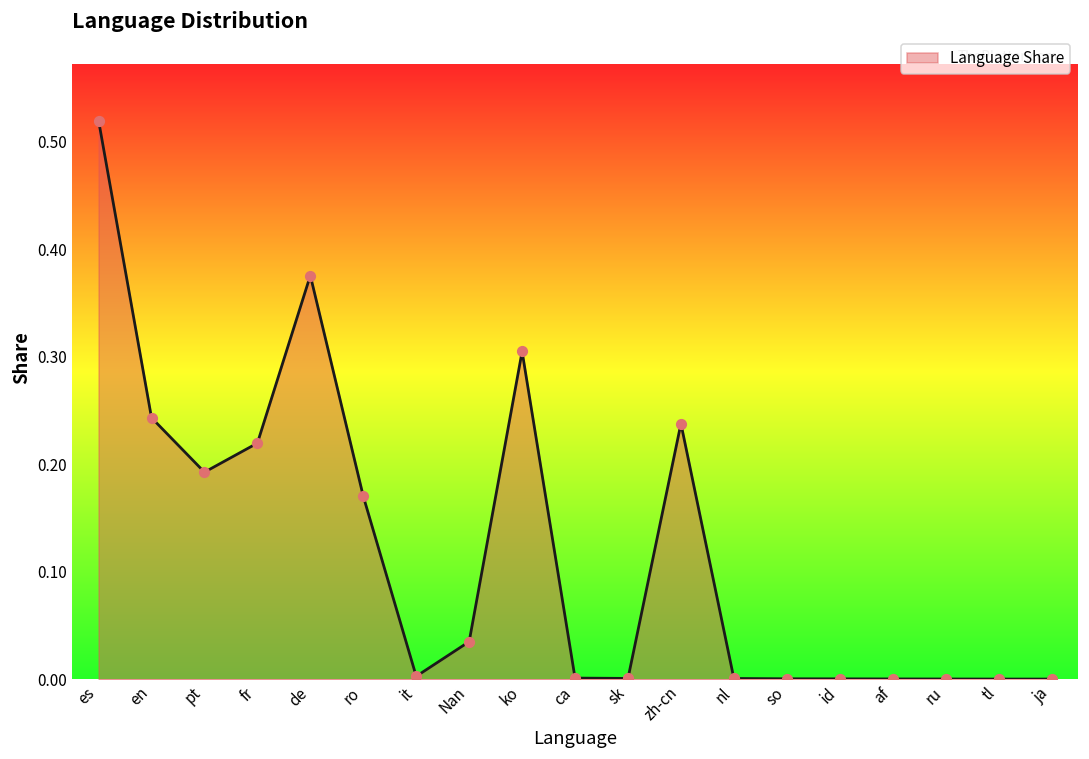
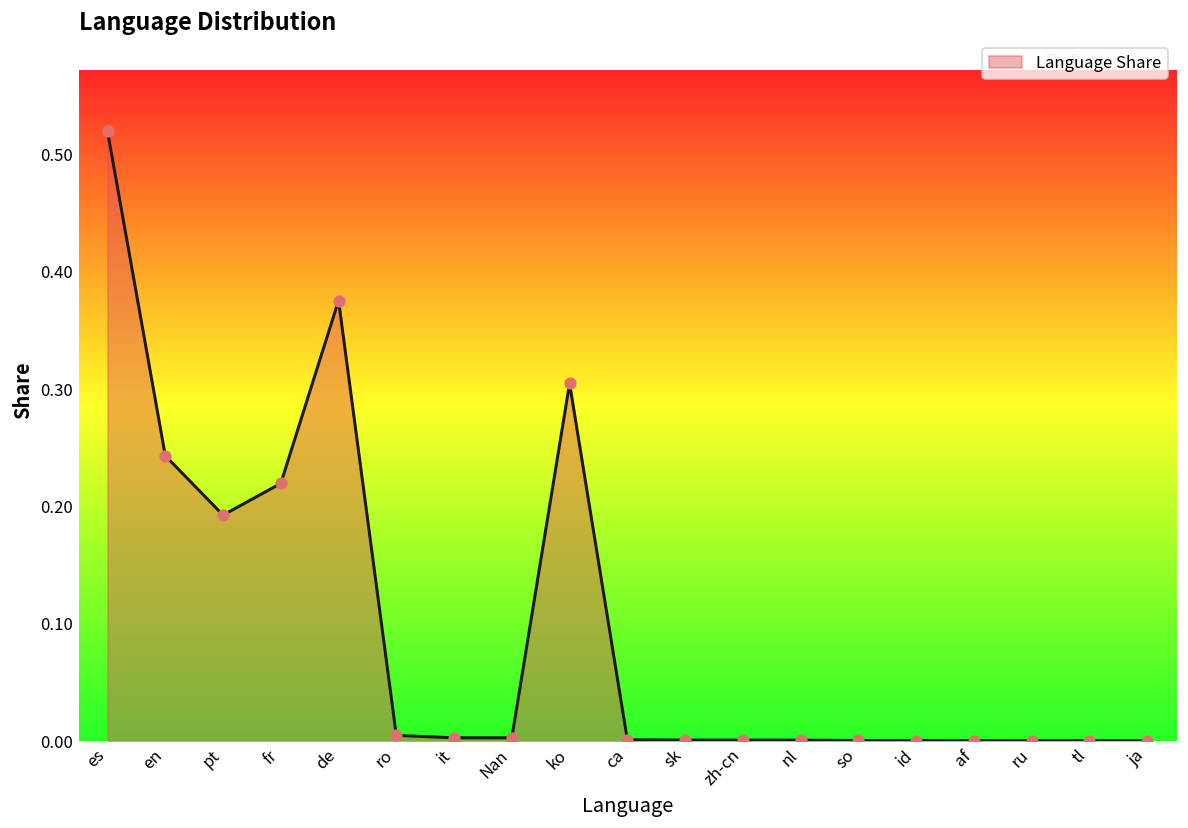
  {
    "es": 0.52,
    "en": 0.24,
    "pt": 0.19,
    "fr": 0.22,
    "de": 0.38,
-   "ro": 0.17,
+   "ro": 0.00,
    "it": 0.00,
-   "Nan": 0.04,
+   "Nan": 0.00,
    "ko": 0.30,
    "ca": 0.00,
    "sk": 0.00,
-   "zh-cn": 0.24,
+   "zh-cn": 0.00,
    "nl": 0.00,
    "so": 0.00,
    "id": 0.00,
    "af": 0.00,
    "ru": 0.00,
    "tl": 0.00,
    "ja": 0.00
  }
